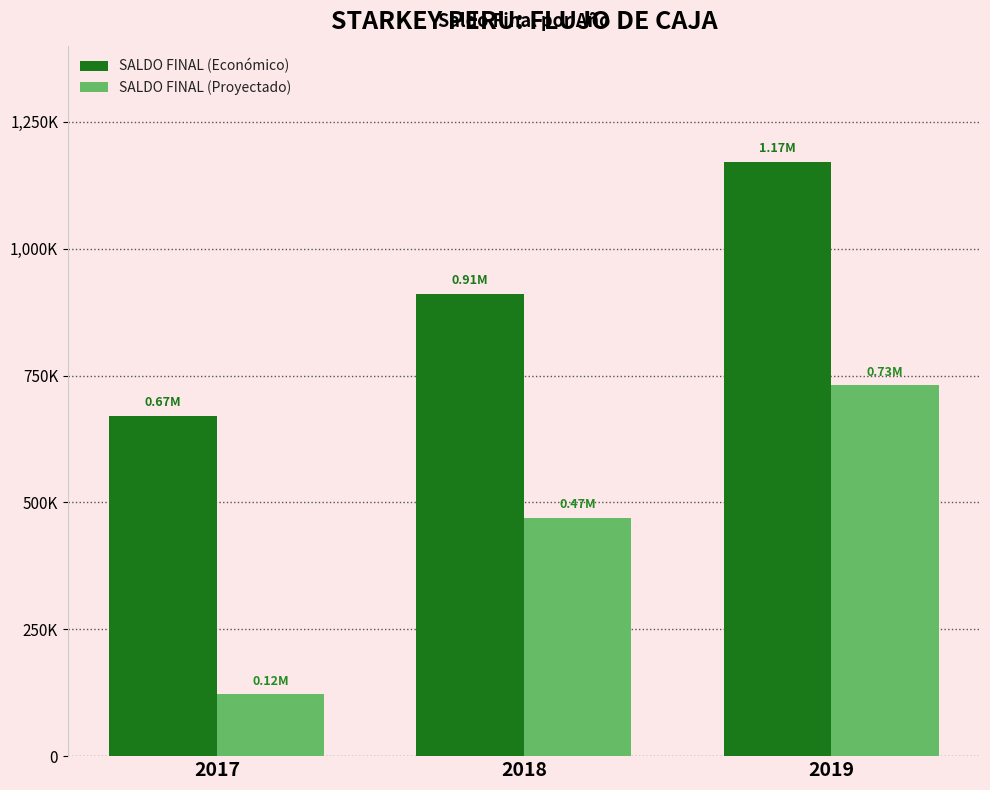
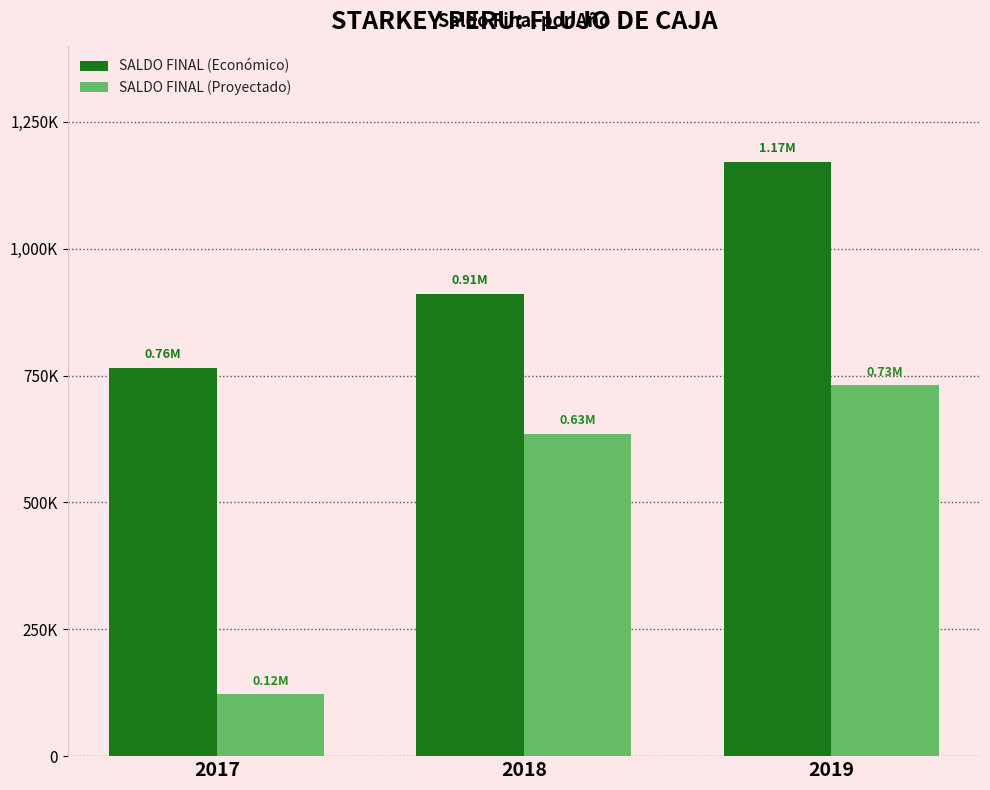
  {
    "SALDO FINAL (Económico)": {
-     "2017": "0.67M",
+     "2017": "0.76M",
      "2018": "0.91M",
      "2019": "1.17M"
    },
    "SALDO FINAL (Proyectado)": {
      "2017": "0.12M",
-     "2018": "0.47M",
+     "2018": "0.63M",
      "2019": "0.73M"
    }
  }
